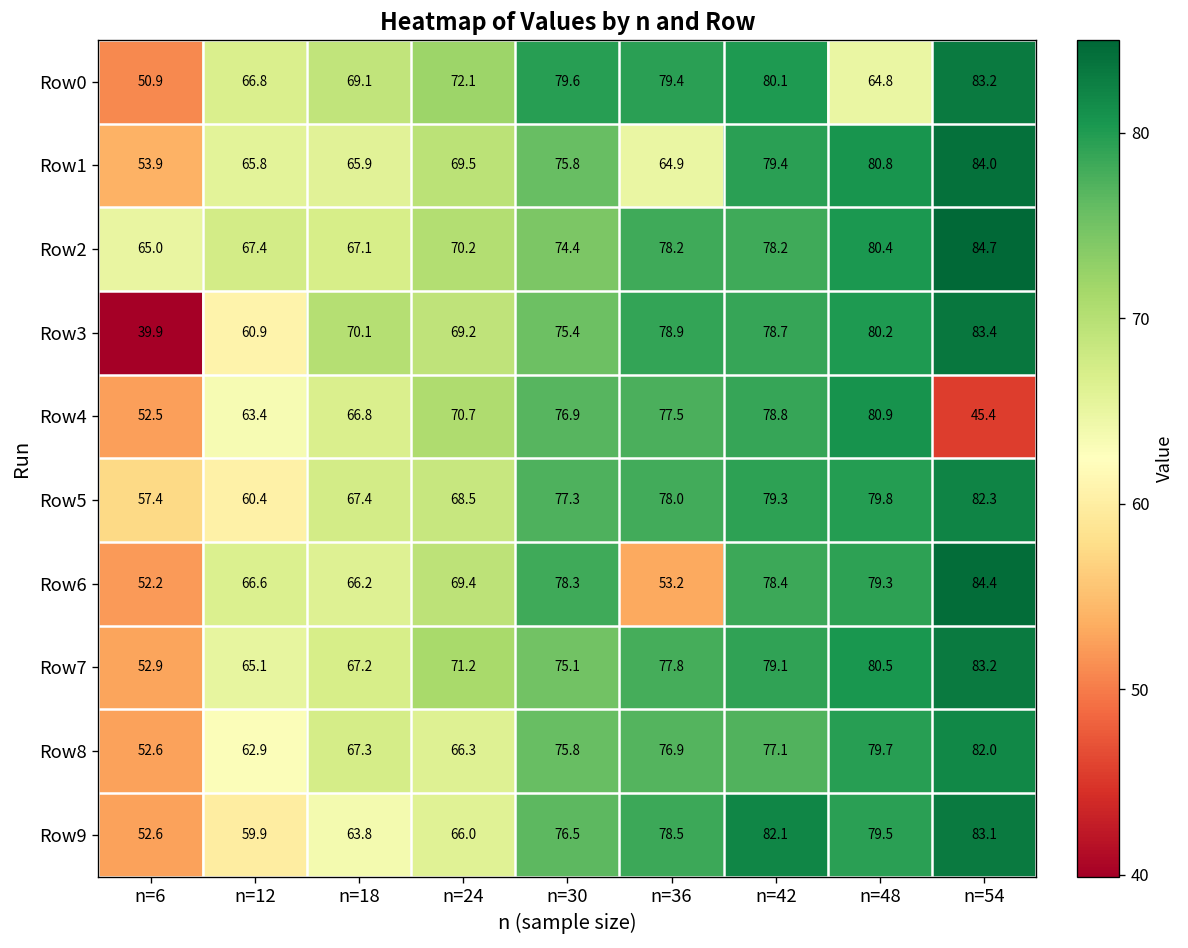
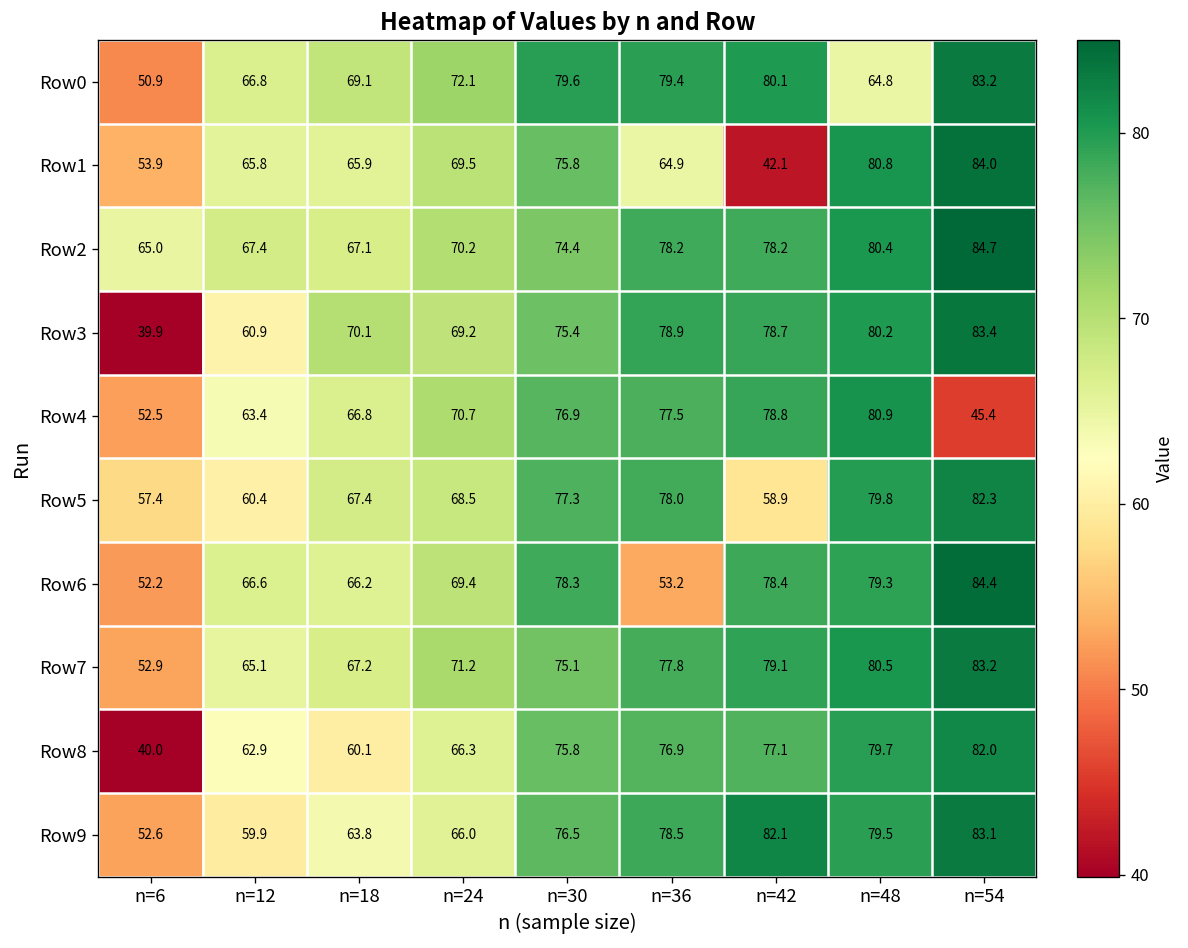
  {
    "Row0": {
      "n=6": 50.9,
      "n=12": 66.8,
      "n=18": 69.1,
      "n=24": 72.1,
      "n=30": 79.6,
      "n=36": 79.4,
      "n=42": 80.1,
      "n=48": 64.8,
      "n=54": 83.2
    },
    "Row1": {
      "n=6": 53.9,
      "n=12": 65.8,
      "n=18": 65.9,
      "n=24": 69.5,
      "n=30": 75.8,
      "n=36": 64.9,
-     "n=42": 79.4,
+     "n=42": 42.1,
      "n=48": 80.8,
      "n=54": 84.0
    },
    "Row2": {
      "n=6": 65.0,
      "n=12": 67.4,
      "n=18": 67.1,
      "n=24": 70.2,
      "n=30": 74.4,
      "n=36": 78.2,
      "n=42": 78.2,
      "n=48": 80.4,
      "n=54": 84.7
    },
    "Row3": {
      "n=6": 39.9,
      "n=12": 60.9,
      "n=18": 70.1,
      "n=24": 69.2,
      "n=30": 75.4,
      "n=36": 78.9,
      "n=42": 78.7,
      "n=48": 80.2,
      "n=54": 83.4
    },
    "Row4": {
      "n=6": 52.5,
      "n=12": 63.4,
      "n=18": 66.8,
      "n=24": 70.7,
      "n=30": 76.9,
      "n=36": 77.5,
      "n=42": 78.8,
      "n=48": 80.9,
      "n=54": 45.4
    },
    "Row5": {
      "n=6": 57.4,
      "n=12": 60.4,
      "n=18": 67.4,
      "n=24": 68.5,
      "n=30": 77.3,
      "n=36": 78.0,
-     "n=42": 79.3,
+     "n=42": 58.9,
      "n=48": 79.8,
      "n=54": 82.3
    },
    "Row6": {
      "n=6": 52.2,
      "n=12": 66.6,
      "n=18": 66.2,
      "n=24": 69.4,
      "n=30": 78.3,
      "n=36": 53.2,
      "n=42": 78.4,
      "n=48": 79.3,
      "n=54": 84.4
    },
    "Row7": {
      "n=6": 52.9,
      "n=12": 65.1,
      "n=18": 67.2,
      "n=24": 71.2,
      "n=30": 75.1,
      "n=36": 77.8,
      "n=42": 79.1,
      "n=48": 80.5,
      "n=54": 83.2
    },
    "Row8": {
-     "n=6": 52.6,
+     "n=6": 40.0,
      "n=12": 62.9,
-     "n=18": 67.3,
+     "n=18": 60.1,
      "n=24": 66.3,
      "n=30": 75.8,
      "n=36": 76.9,
      "n=42": 77.1,
      "n=48": 79.7,
      "n=54": 82.0
    },
    "Row9": {
      "n=6": 52.6,
      "n=12": 59.9,
      "n=18": 63.8,
      "n=24": 66.0,
      "n=30": 76.5,
      "n=36": 78.5,
      "n=42": 82.1,
      "n=48": 79.5,
      "n=54": 83.1
    }
  }
